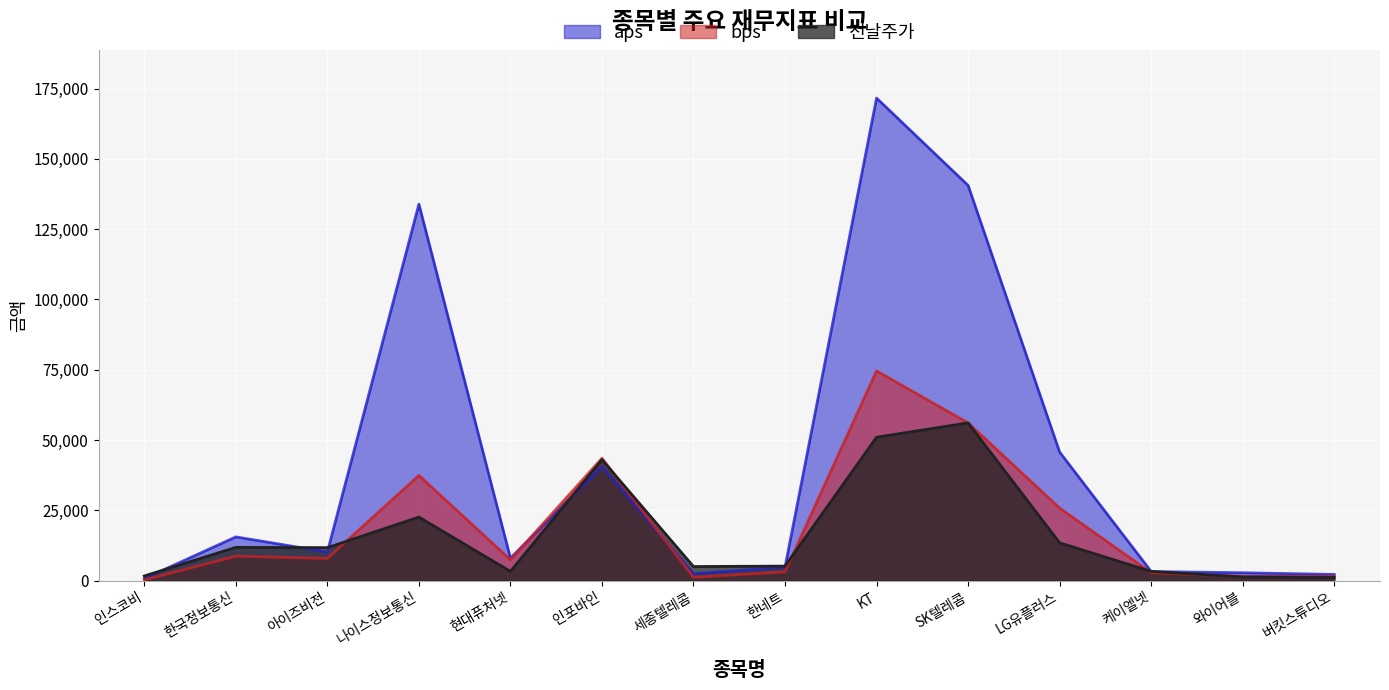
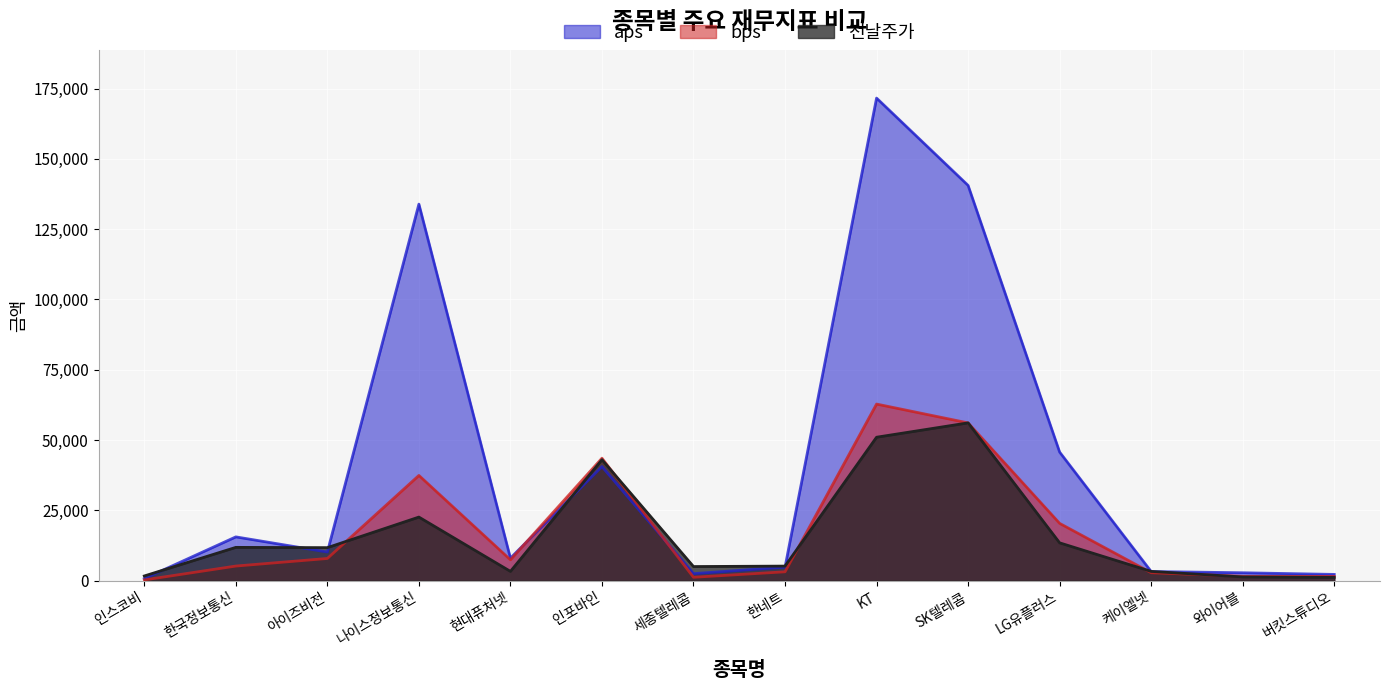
  {
    "aps": {
      "한국정보통신": "16,000",
      "아이즈비전": "10,000",
      "나이스정보통신": "134,000",
      "인포바인": "41,000",
      "세종텔레콤": "2,000",
      "KT": "172,000",
      "SK텔레콤": "141,000",
      "LG유플러스": "46,000",
      "와이어블": "3,000"
    },
    "bps": {
-     "한국정보통신": "9,000",
+     "한국정보통신": "5,000",
      "아이즈비전": "8,000",
      "나이스정보통신": "37,000",
      "세종텔레콤": "1,000",
      "한네트": "3,000",
-     "KT": "75,000",
-     "LG유플러스": "26,000"
+     "KT": "63,000",
+     "LG유플러스": "20,000"
    },
    "전날주가": {
      "인스코비": "2,000",
      "한국정보통신": "12,000",
      "아이즈비전": "12,000",
      "나이스정보통신": "23,000",
      "현대퓨처넷": "3,000",
      "세종텔레콤": "5,000",
      "KT": "51,000",
      "LG유플러스": "13,000"
    }
  }
